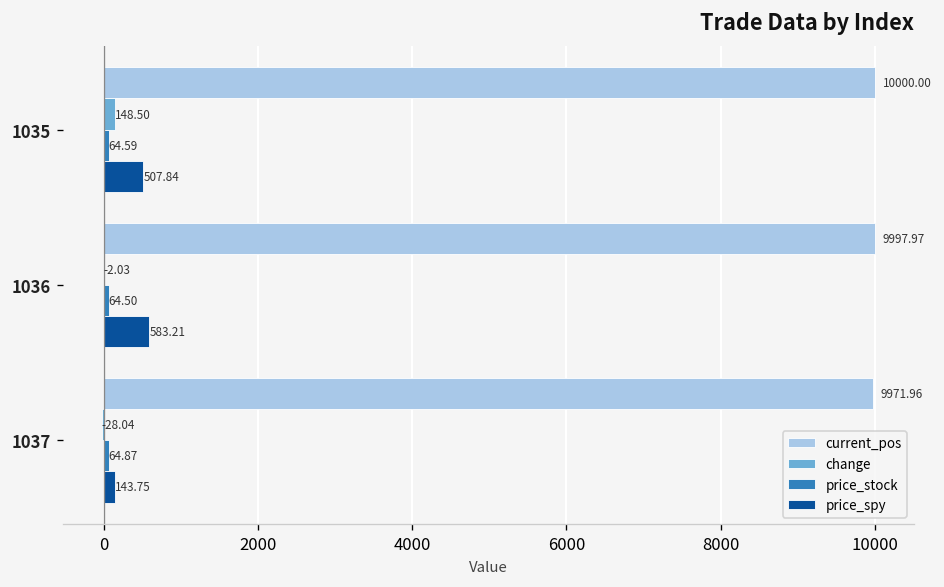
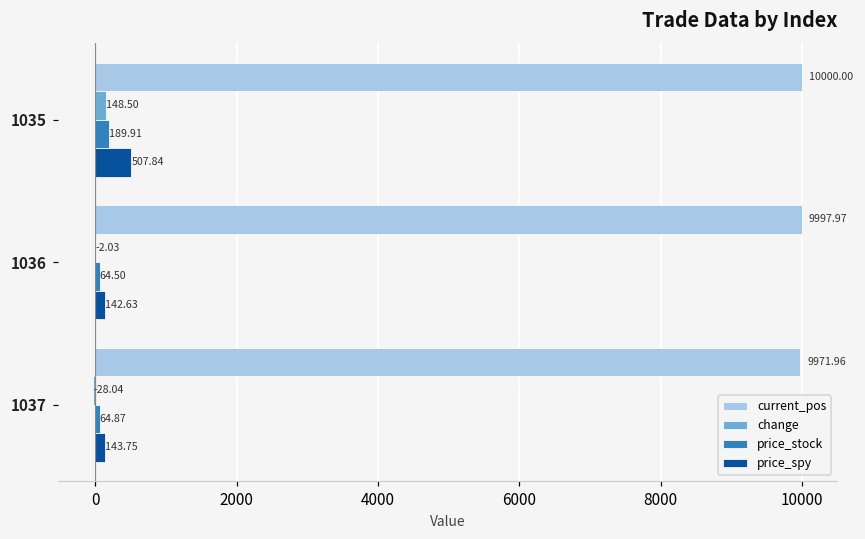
  {
    "current_pos": {
      "1035": 10000.00,
      "1036": 9997.97,
      "1037": 9971.96
    },
    "change": {
      "1035": 148.50,
      "1036": -2.03,
      "1037": -28.04
    },
    "price_stock": {
-     "1035": 64.59,
+     "1035": 189.91,
      "1036": 64.50,
      "1037": 64.87
    },
    "price_spy": {
      "1035": 507.84,
-     "1036": 583.21,
+     "1036": 142.63,
      "1037": 143.75
    }
  }
